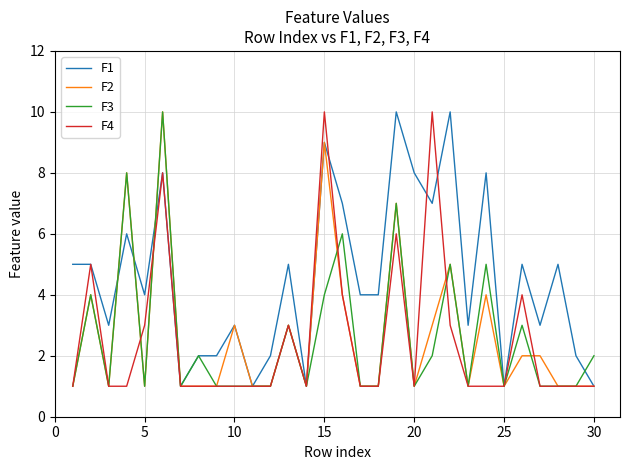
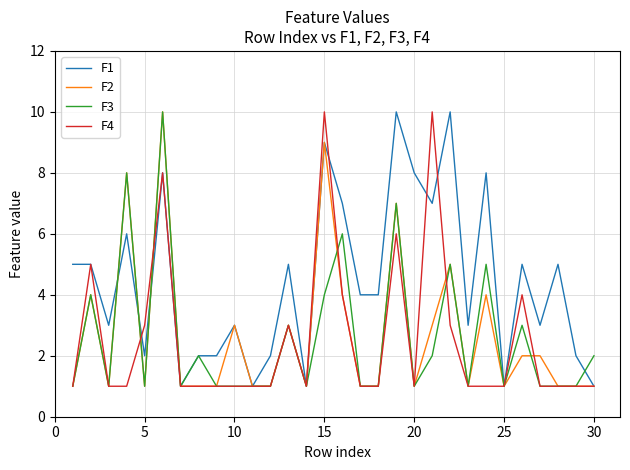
  {
    "F1": {
-     "5": 4,
+     "5": 2,
      "20": 8
    },
    "F3": {
      "15": 4,
      "30": 2
    },
    "F4": {
      "5": 3,
      "15": 10
    }
  }
